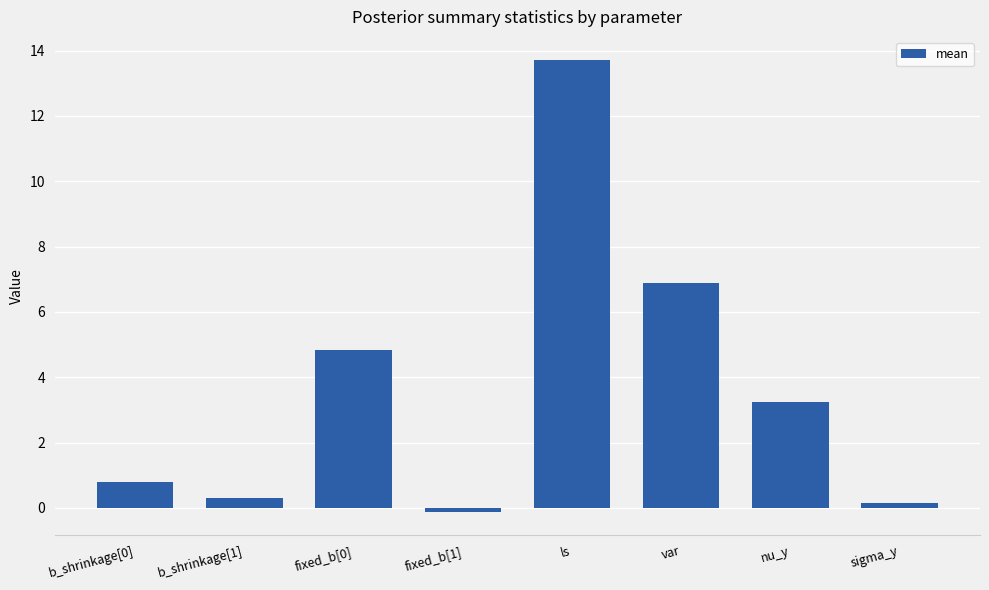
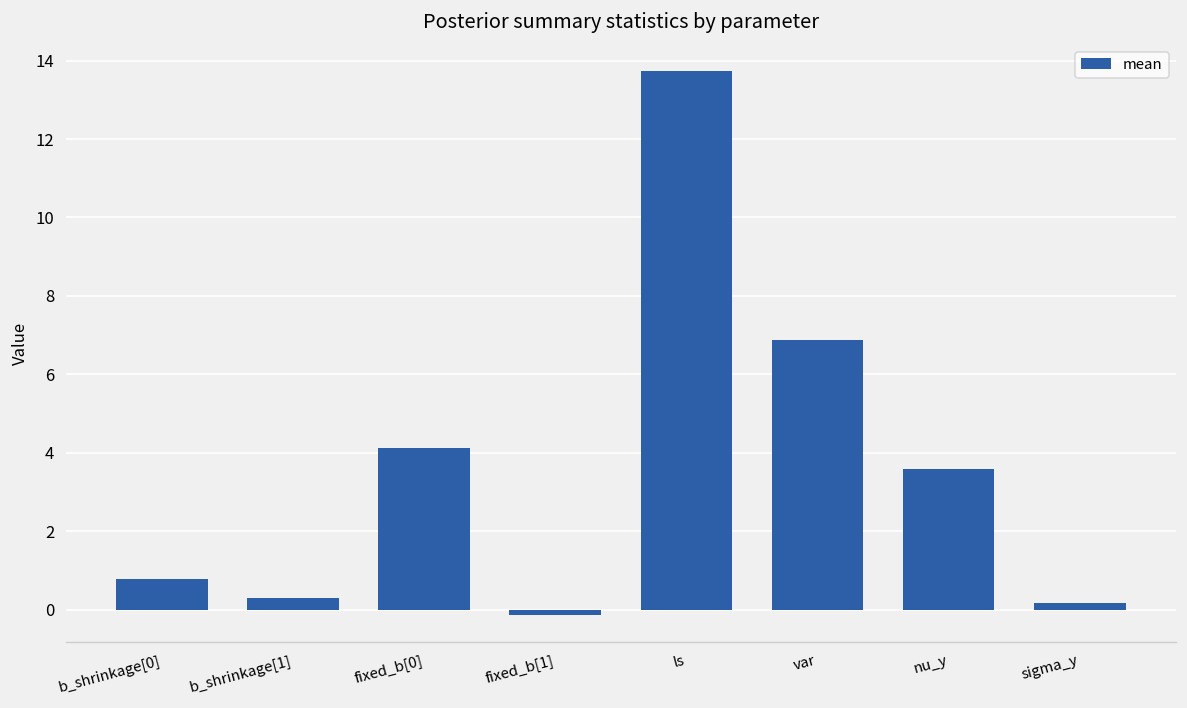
  {
    "b_shrinkage[0]": 0.8,
    "b_shrinkage[1]": 0.3,
-   "fixed_b[0]": 4.8,
+   "fixed_b[0]": 4.1,
    "fixed_b[1]": -0.1,
    "ls": 13.7,
    "var": 6.9,
-   "nu_y": 3.2,
+   "nu_y": 3.6,
    "sigma_y": 0.2
  }
